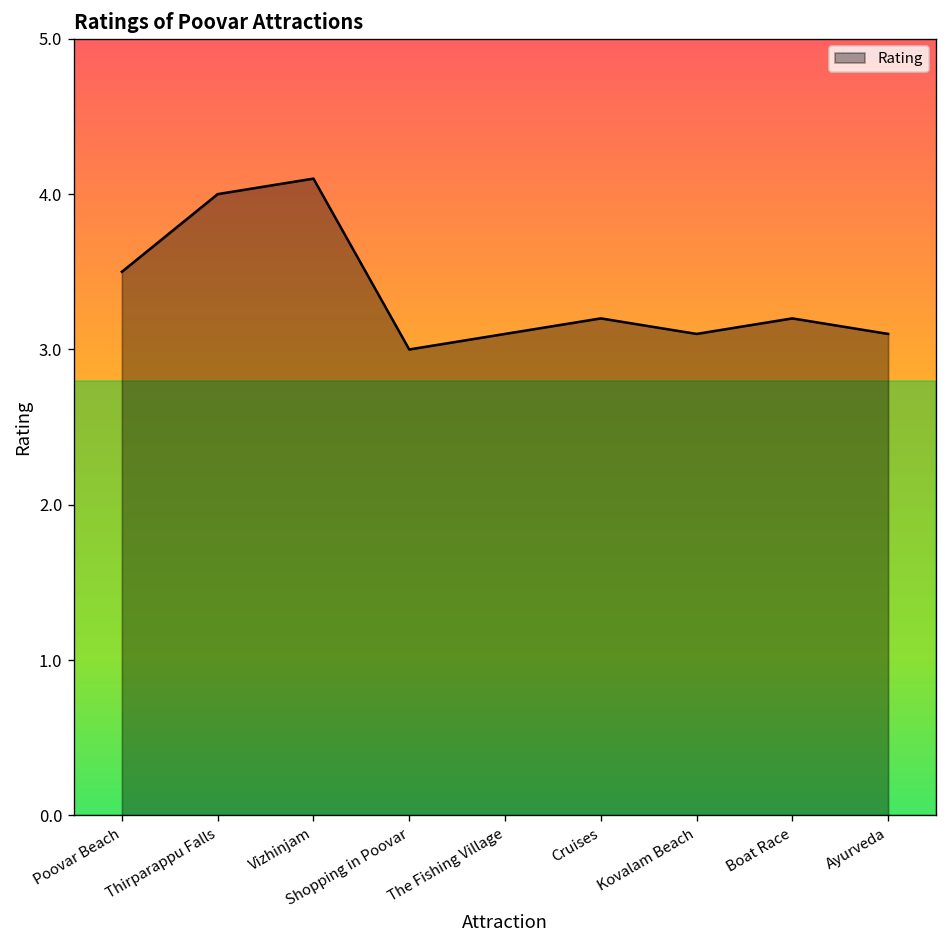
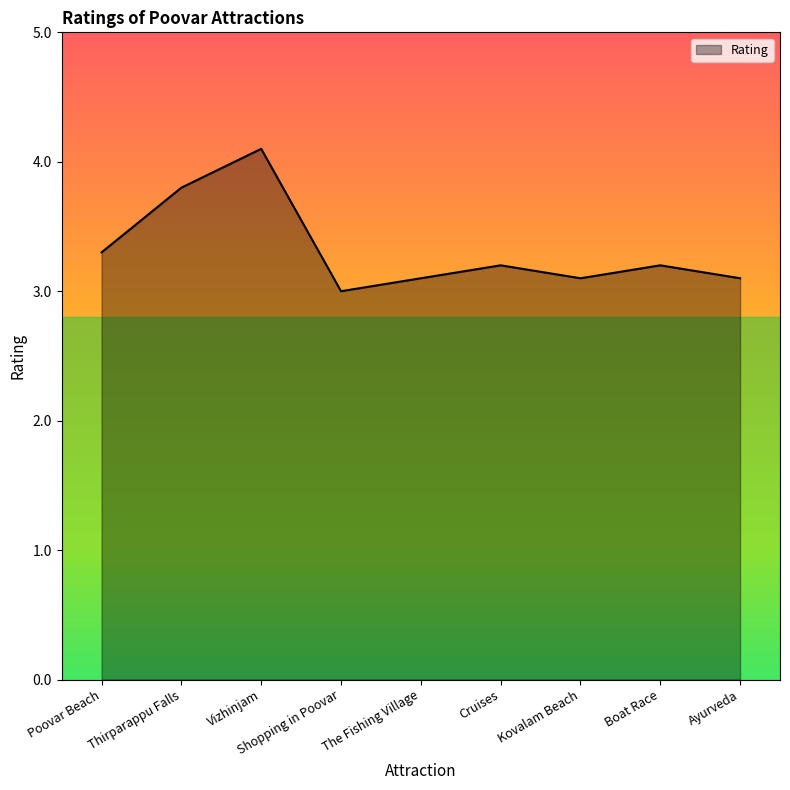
  {
-   "Poovar Beach": 3.5,
-   "Thirparappu Falls": 4.0,
+   "Poovar Beach": 3.3,
+   "Thirparappu Falls": 3.8,
    "Vizhinjam": 4.1,
    "Shopping in Poovar": 3.0,
    "The Fishing Village": 3.1,
    "Cruises": 3.2,
    "Kovalam Beach": 3.1,
    "Boat Race": 3.2,
    "Ayurveda": 3.1
  }
